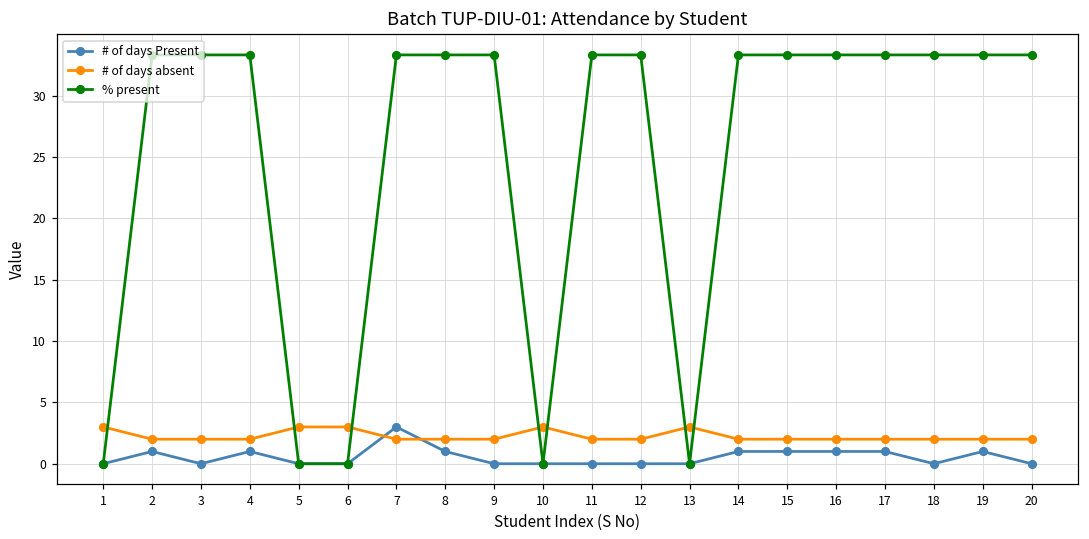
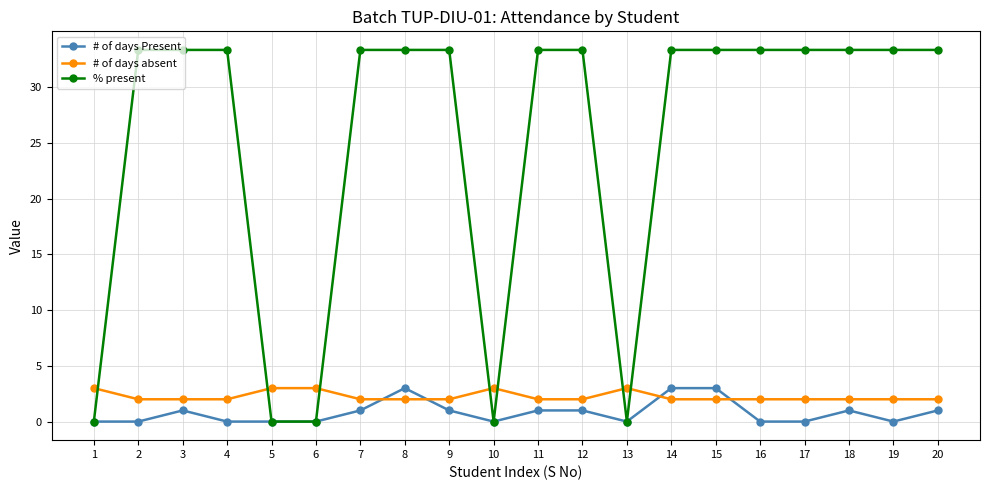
  {
    "# of days Present": {
-     "2": 1,
-     "3": 0,
-     "4": 1,
-     "7": 3,
-     "8": 1,
-     "9": 0,
-     "11": 0,
-     "12": 0,
-     "14": 1,
-     "15": 1,
-     "16": 1,
-     "17": 1,
-     "18": 0,
-     "19": 1,
-     "20": 0
+     "2": 0,
+     "3": 1,
+     "4": 0,
+     "7": 1,
+     "8": 3,
+     "9": 1,
+     "11": 1,
+     "12": 1,
+     "14": 3,
+     "15": 3,
+     "16": 0,
+     "17": 0,
+     "18": 1,
+     "19": 0,
+     "20": 1
    },
    "# of days absent": {
      "1": 3,
      "2": 2,
      "3": 2,
      "4": 2,
      "5": 3,
      "6": 3,
      "7": 2,
      "8": 2,
      "9": 2,
      "10": 3,
      "11": 2,
      "12": 2,
      "13": 3,
      "14": 2,
      "15": 2,
      "16": 2,
      "17": 2,
      "18": 2,
      "19": 2,
      "20": 2
    },
    "% present": {
      "4": 33.3,
      "7": 33.3,
      "8": 33.3,
      "9": 33.3,
      "11": 33.3,
      "12": 33.3,
      "14": 33.3,
      "15": 33.3,
      "16": 33.3,
      "17": 33.3,
      "18": 33.3,
      "19": 33.3,
      "20": 33.3
    }
  }
